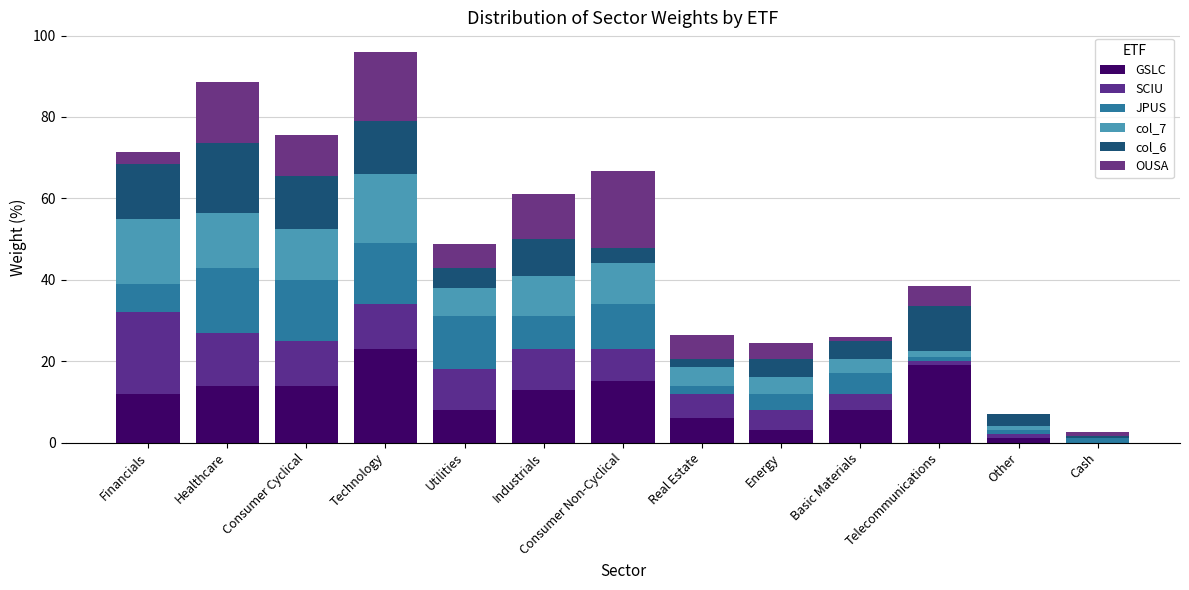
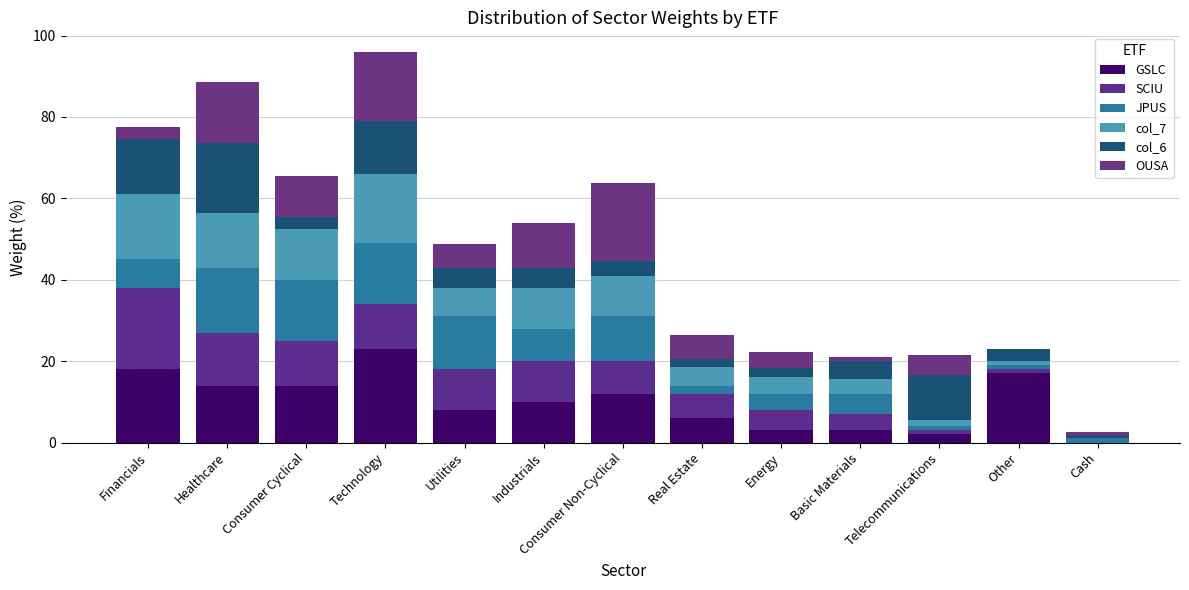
  {
    "GSLC": {
-     "Financials": 12,
+     "Financials": 18,
      "Healthcare": 14,
      "Consumer Cyclical": 14,
      "Technology": 23,
      "Utilities": 8,
-     "Industrials": 13,
-     "Consumer Non-Cyclical": 15,
+     "Industrials": 10,
+     "Consumer Non-Cyclical": 12,
      "Real Estate": 6,
      "Energy": 3,
-     "Basic Materials": 8,
-     "Telecommunications": 19,
-     "Other": 1,
+     "Basic Materials": 3,
+     "Telecommunications": 2,
+     "Other": 17,
      "Cash": 0
    },
    "col_6": {
      "Financials": 14,
      "Healthcare": 17,
-     "Consumer Cyclical": 13,
+     "Consumer Cyclical": 3,
      "Technology": 13,
      "Utilities": 5,
-     "Industrials": 9,
+     "Industrials": 5,
      "Consumer Non-Cyclical": 4,
      "Real Estate": 2,
-     "Energy": 5,
+     "Energy": 2,
      "Basic Materials": 5,
      "Telecommunications": 11,
      "Other": 3
    }
  }
